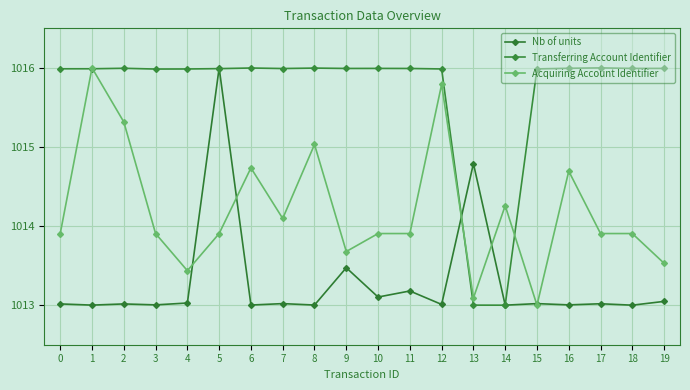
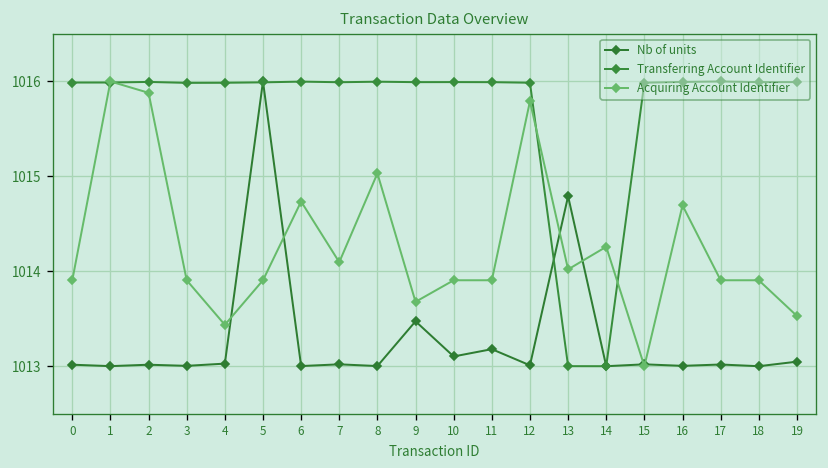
  {
    "Acquiring Account Identifier": {
      "0": 1013.9,
-     "2": 1015.3,
+     "2": 1015.9,
      "3": 1013.9,
      "4": 1013.4,
      "5": 1013.9,
      "6": 1014.7,
      "7": 1014.1,
      "8": 1015.0,
      "9": 1013.7,
      "10": 1013.9,
      "11": 1013.9,
      "12": 1015.8,
-     "13": 1013.1,
+     "13": 1014.0,
      "14": 1014.3,
      "16": 1014.7,
      "17": 1013.9,
      "18": 1013.9,
      "19": 1013.5
    }
  }
